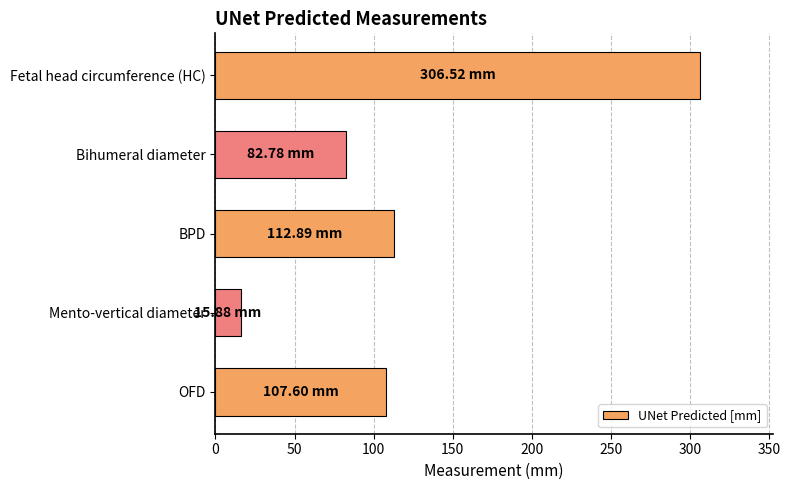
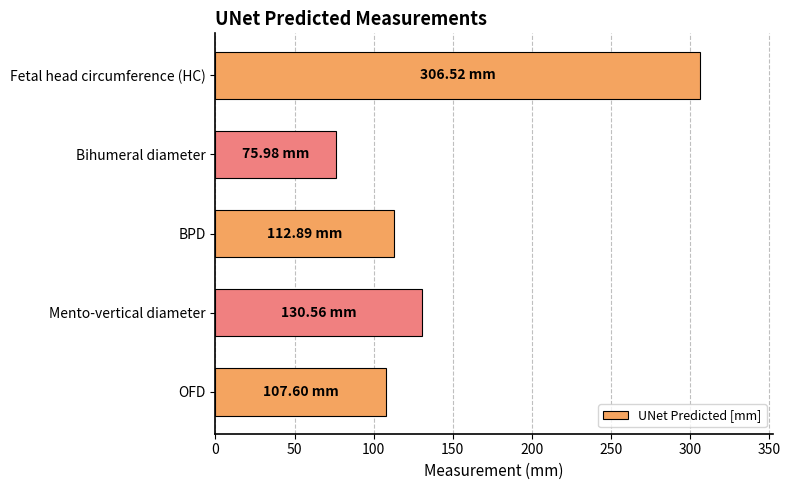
  {
    "Fetal head circumference (HC)": 306.52,
-   "Bihumeral diameter": 82.78,
+   "Bihumeral diameter": 75.98,
    "BPD": 112.89,
-   "Mento-vertical diameter": 15.88,
+   "Mento-vertical diameter": 130.56,
    "OFD": 107.60
  }
